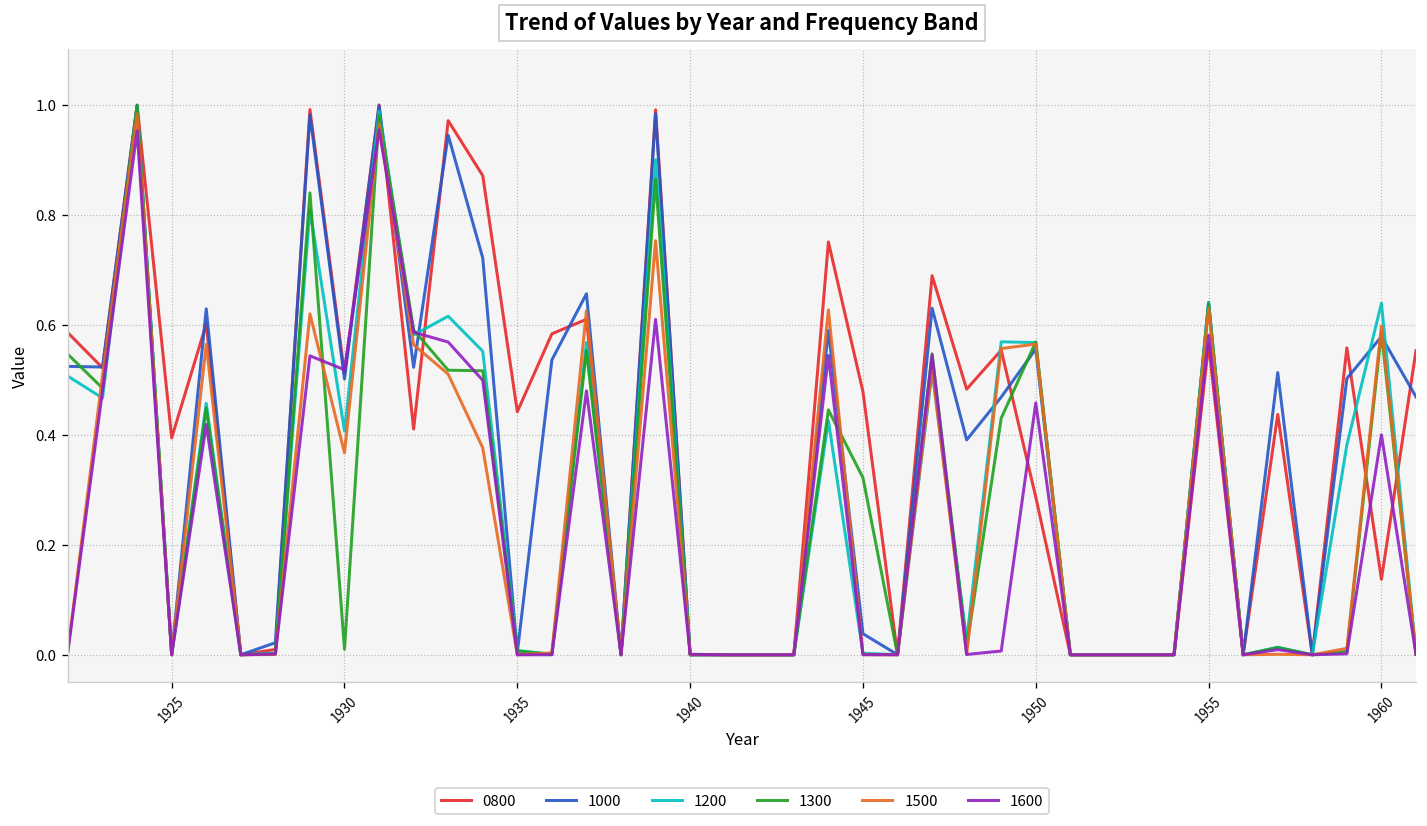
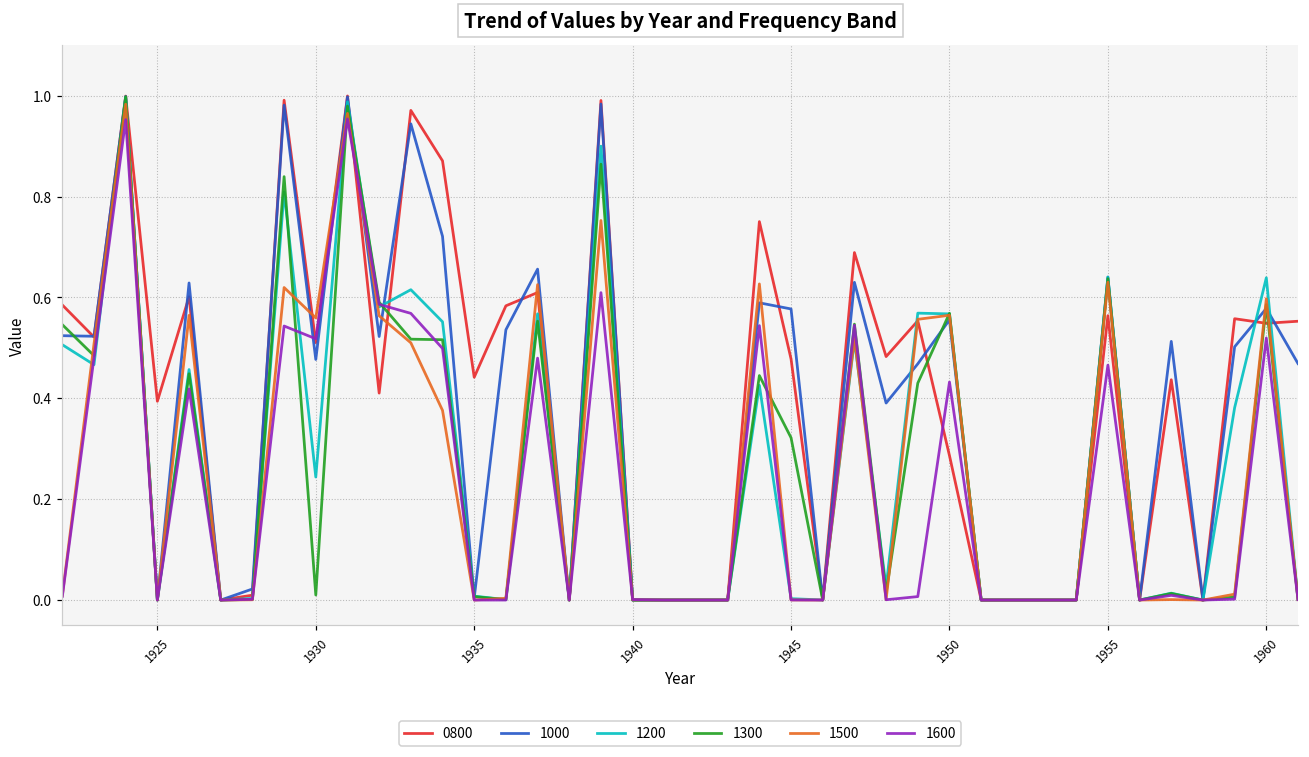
  {
    "0800": {
      "1925": 0.39,
      "1930": 0.51,
      "1935": 0.44,
      "1945": 0.48,
      "1950": 0.29,
      "1955": 0.56,
-     "1960": 0.14
+     "1960": 0.55
    },
    "1000": {
-     "1930": 0.50,
-     "1945": 0.04,
+     "1930": 0.48,
+     "1945": 0.58,
      "1950": 0.56,
      "1960": 0.58
    },
    "1200": {
-     "1930": 0.41,
+     "1930": 0.24,
      "1960": 0.64
    },
    "1300": {
      "1930": 0.01,
      "1945": 0.32,
      "1960": 0.59
    },
    "1500": {
-     "1930": 0.37,
+     "1930": 0.56,
      "1955": 0.63,
      "1960": 0.60
    },
    "1600": {
      "1930": 0.52,
-     "1950": 0.46,
-     "1955": 0.58,
-     "1960": 0.40
+     "1950": 0.43,
+     "1955": 0.47,
+     "1960": 0.52
    }
  }
